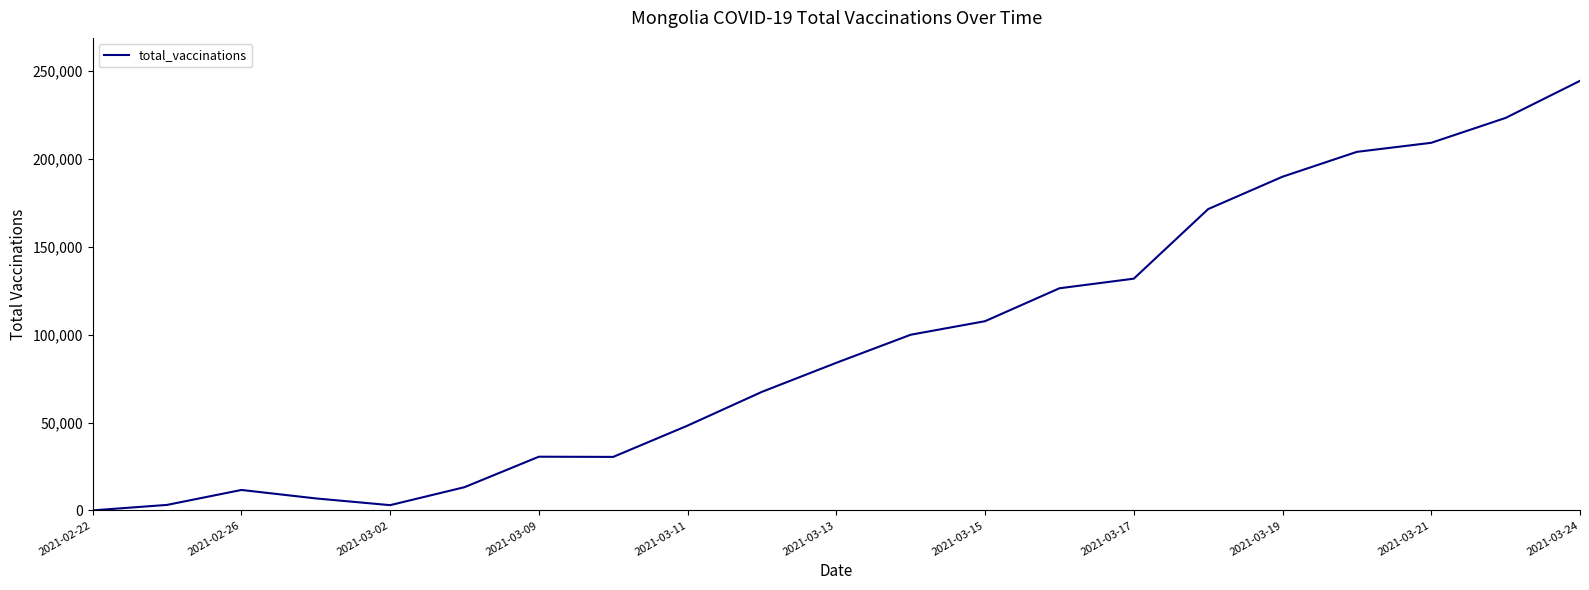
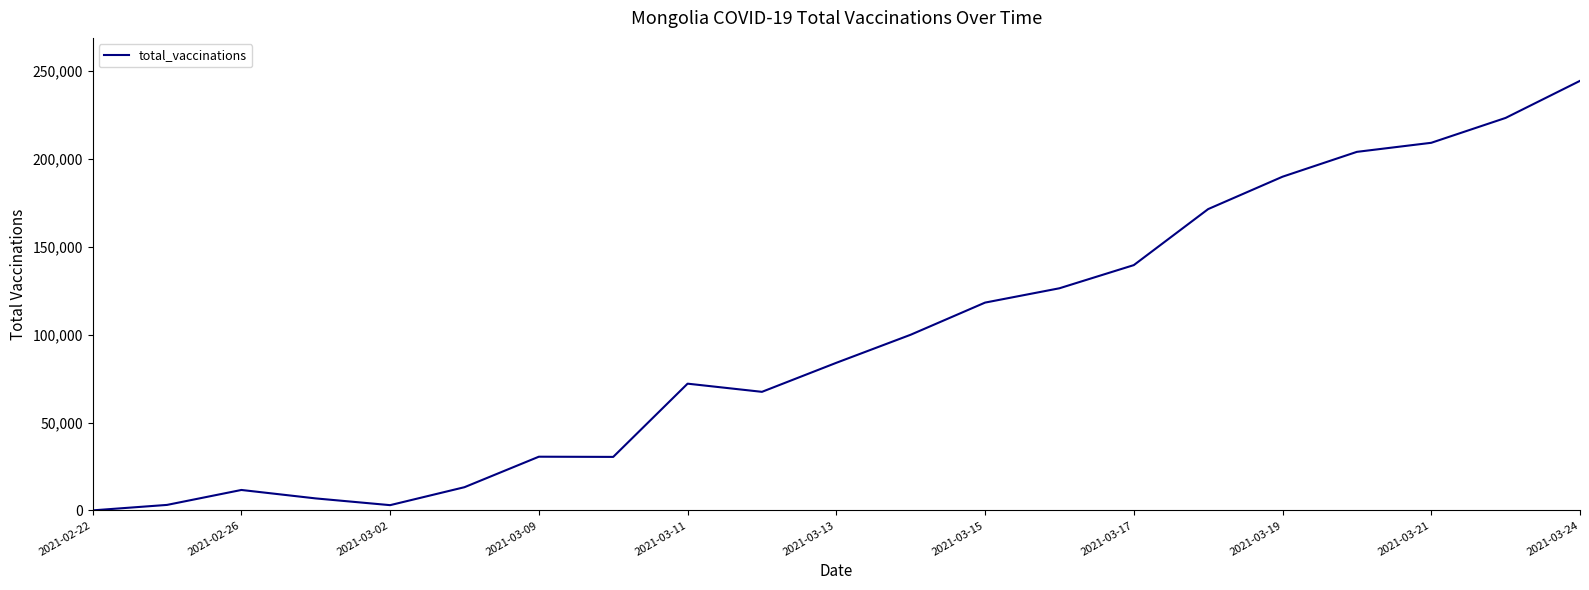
  {
    "2021-02-22": "0",
    "2021-02-26": "12,000",
    "2021-03-02": "3,000",
    "2021-03-09": "31,000",
-   "2021-03-11": "48,000",
+   "2021-03-11": "72,000",
    "2021-03-13": "84,000",
-   "2021-03-15": "108,000",
-   "2021-03-17": "132,000",
+   "2021-03-15": "118,000",
+   "2021-03-17": "140,000",
    "2021-03-19": "190,000",
    "2021-03-21": "209,000",
    "2021-03-24": "245,000"
  }
